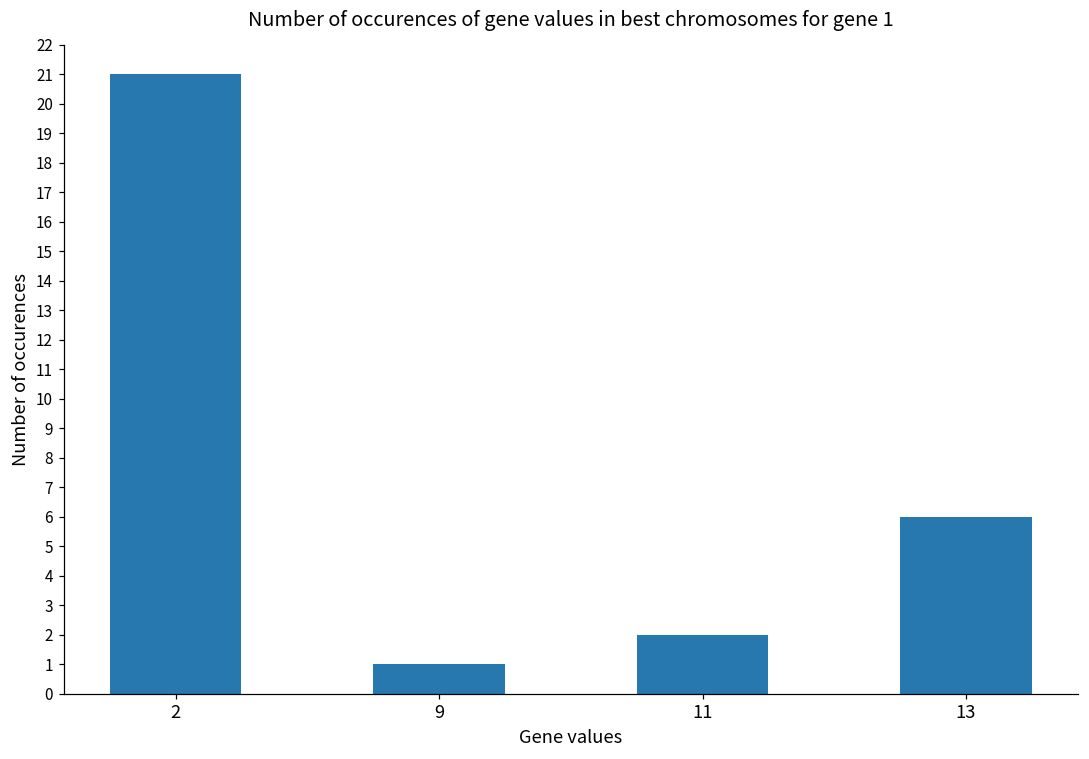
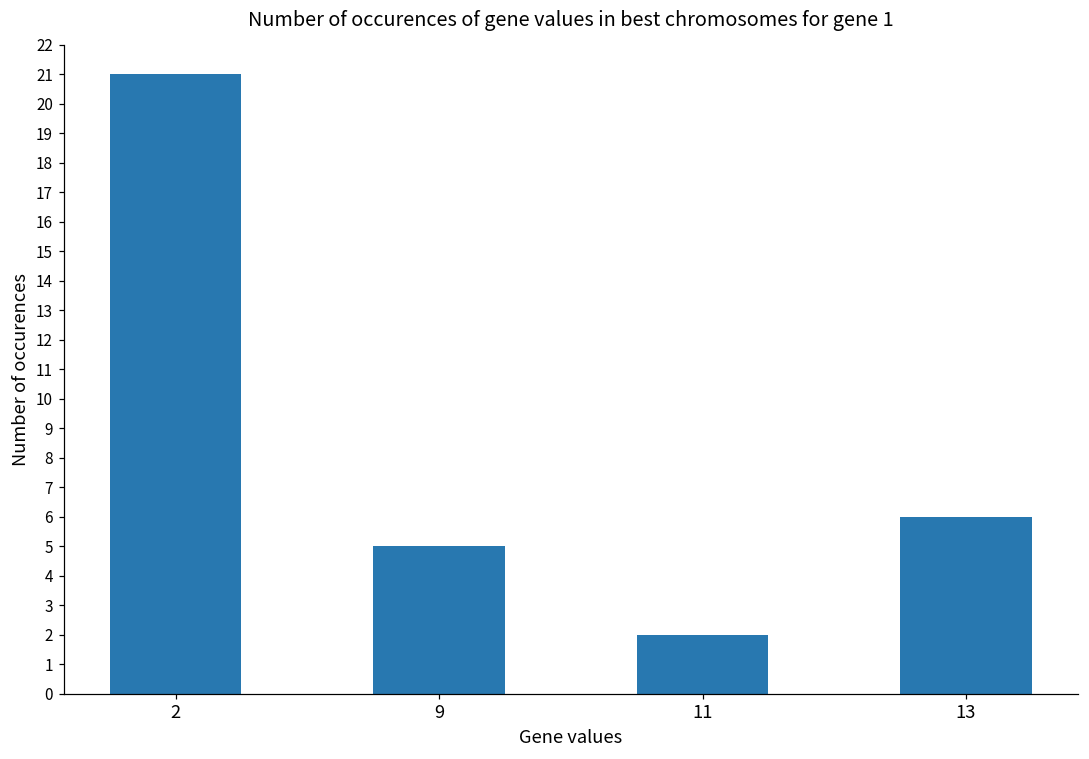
  {
    "2": 21,
-   "9": 1,
+   "9": 5,
    "11": 2,
    "13": 6
  }
